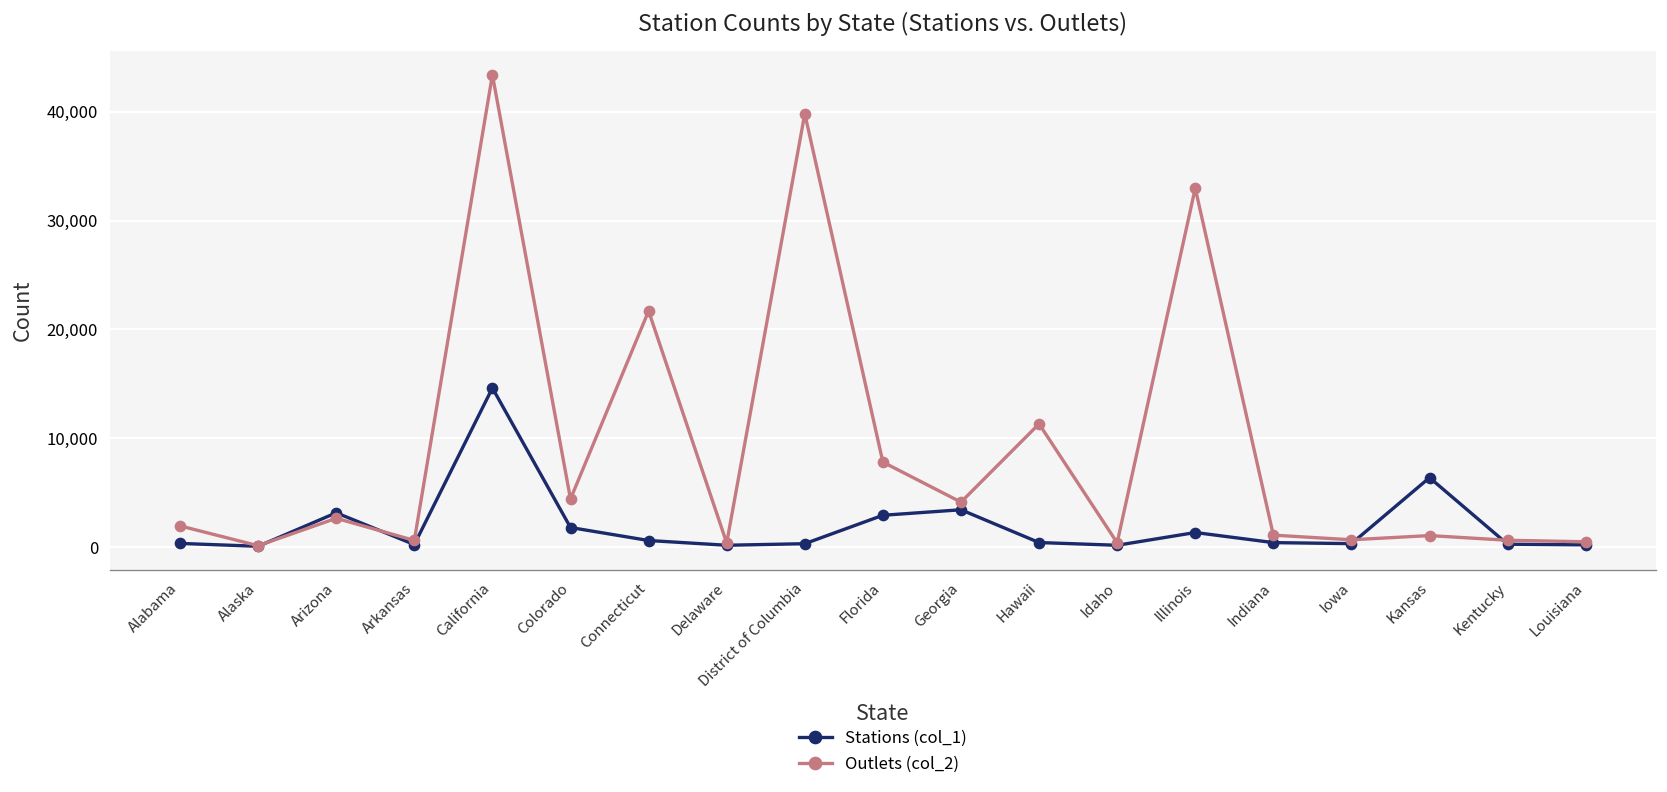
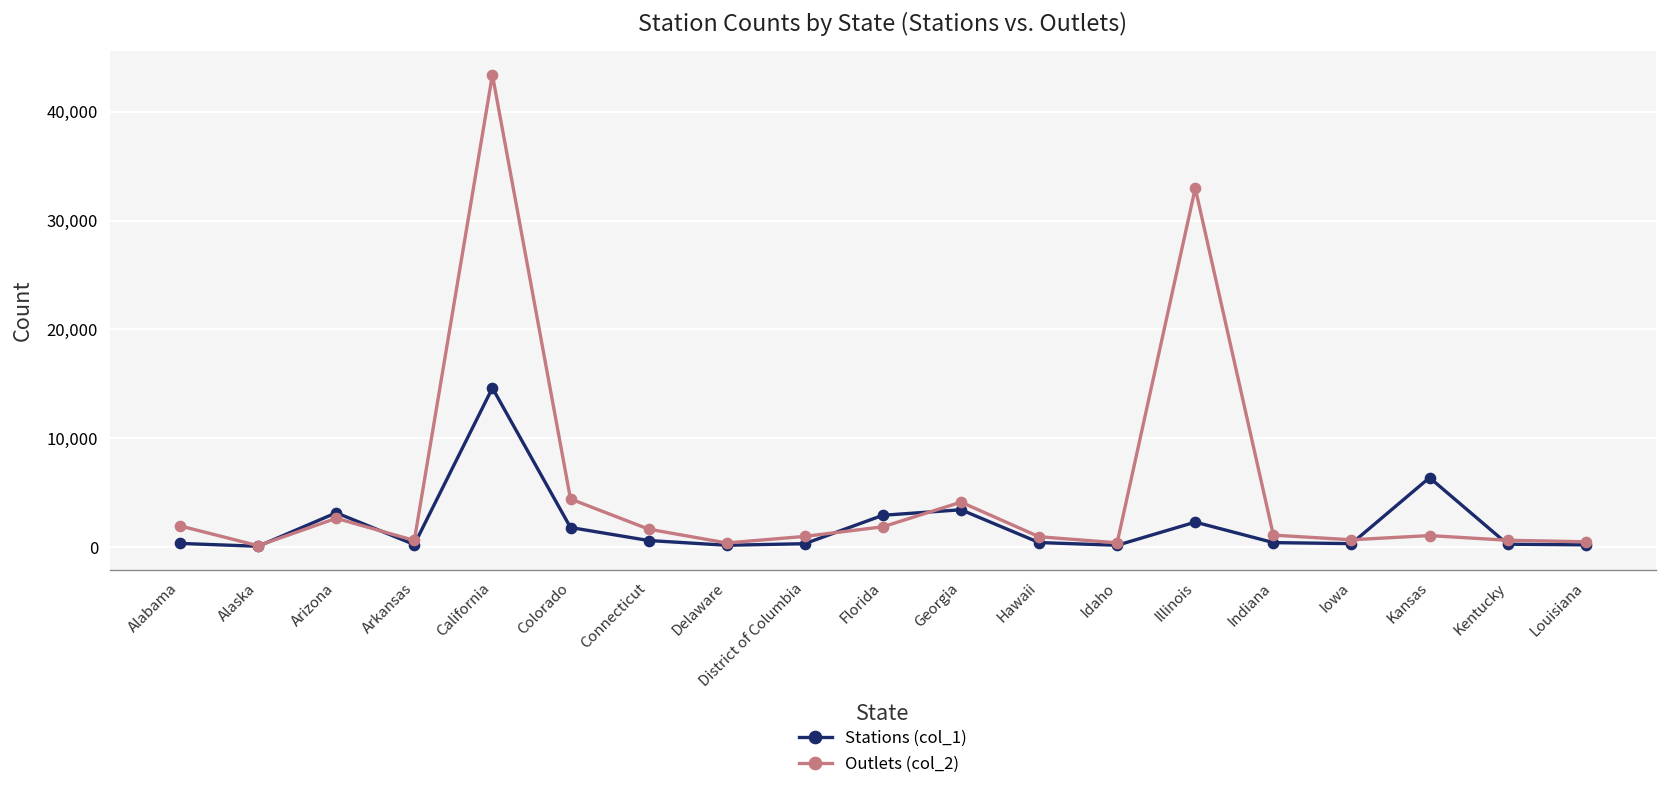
  {
    "Stations (col_1)": {
      "Alabama": "0",
      "Arizona": "3,000",
      "Arkansas": "0",
      "California": "15,000",
      "Colorado": "2,000",
      "Connecticut": "1,000",
      "District of Columbia": "0",
      "Florida": "3,000",
      "Georgia": "3,000",
      "Hawaii": "0",
-     "Illinois": "1,000",
+     "Illinois": "2,000",
      "Indiana": "0",
      "Iowa": "0",
      "Kansas": "6,000",
      "Kentucky": "0"
    },
    "Outlets (col_2)": {
      "Alabama": "2,000",
      "Arizona": "3,000",
      "Arkansas": "1,000",
      "California": "43,000",
      "Colorado": "4,000",
-     "Connecticut": "22,000",
-     "District of Columbia": "40,000",
-     "Florida": "8,000",
+     "Connecticut": "2,000",
+     "District of Columbia": "1,000",
+     "Florida": "2,000",
      "Georgia": "4,000",
-     "Hawaii": "11,000",
+     "Hawaii": "1,000",
      "Illinois": "33,000",
      "Indiana": "1,000",
      "Iowa": "1,000",
      "Kansas": "1,000",
      "Kentucky": "1,000"
    }
  }
